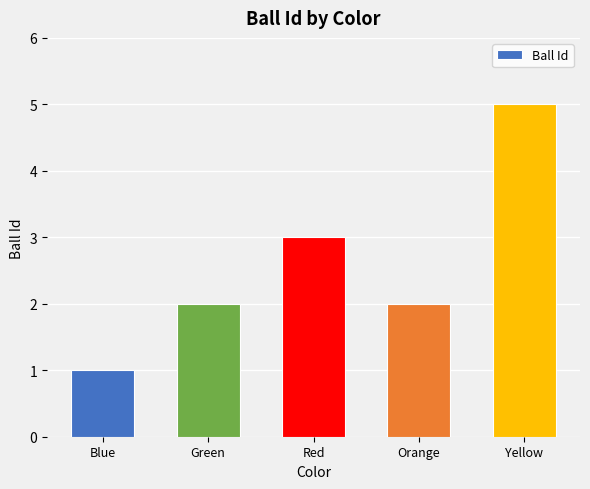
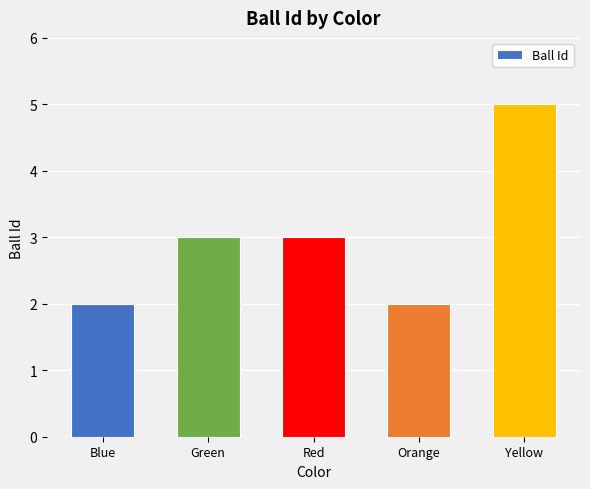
  {
-   "Blue": 1,
-   "Green": 2,
+   "Blue": 2,
+   "Green": 3,
    "Red": 3,
    "Orange": 2,
    "Yellow": 5
  }
